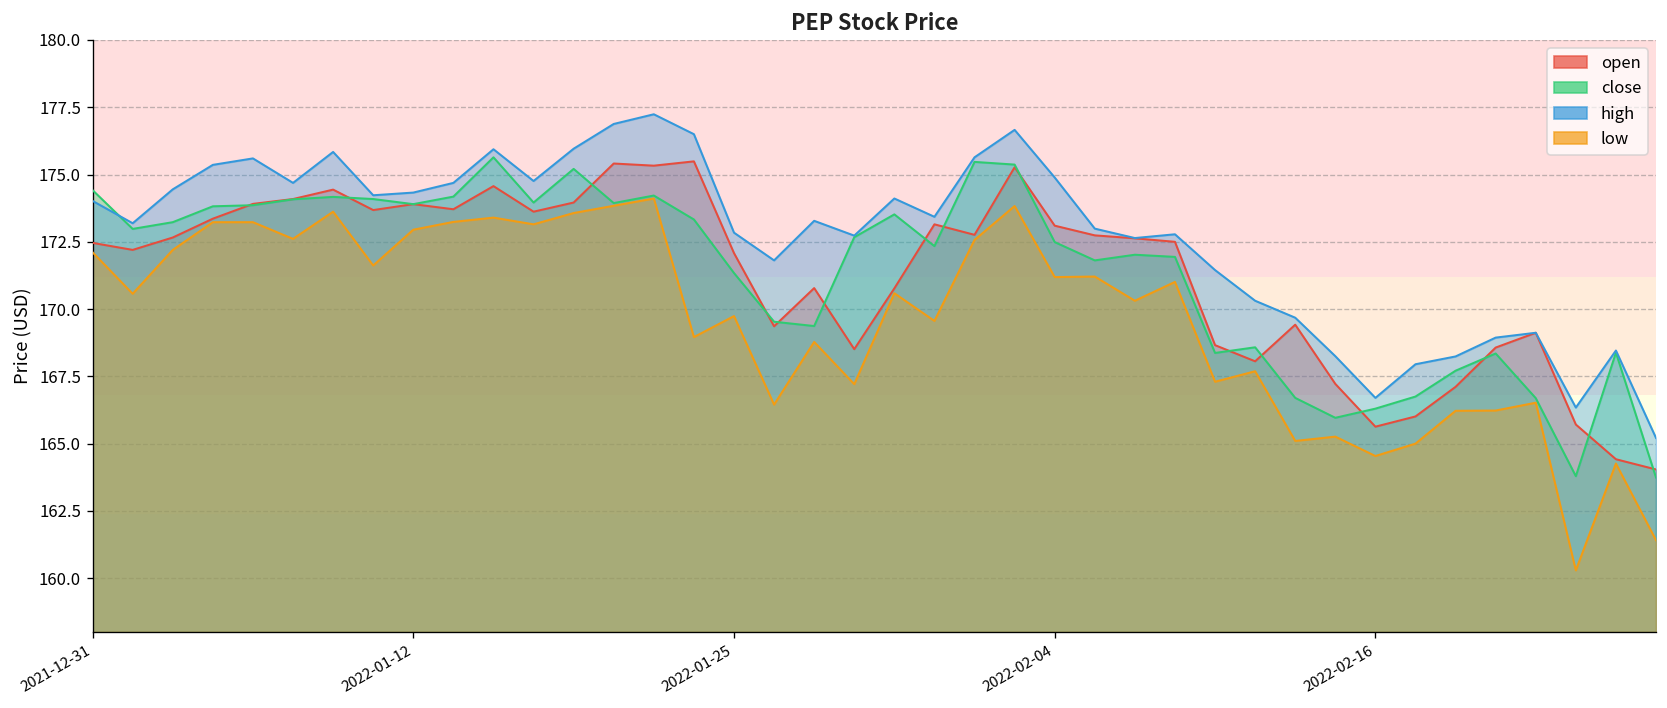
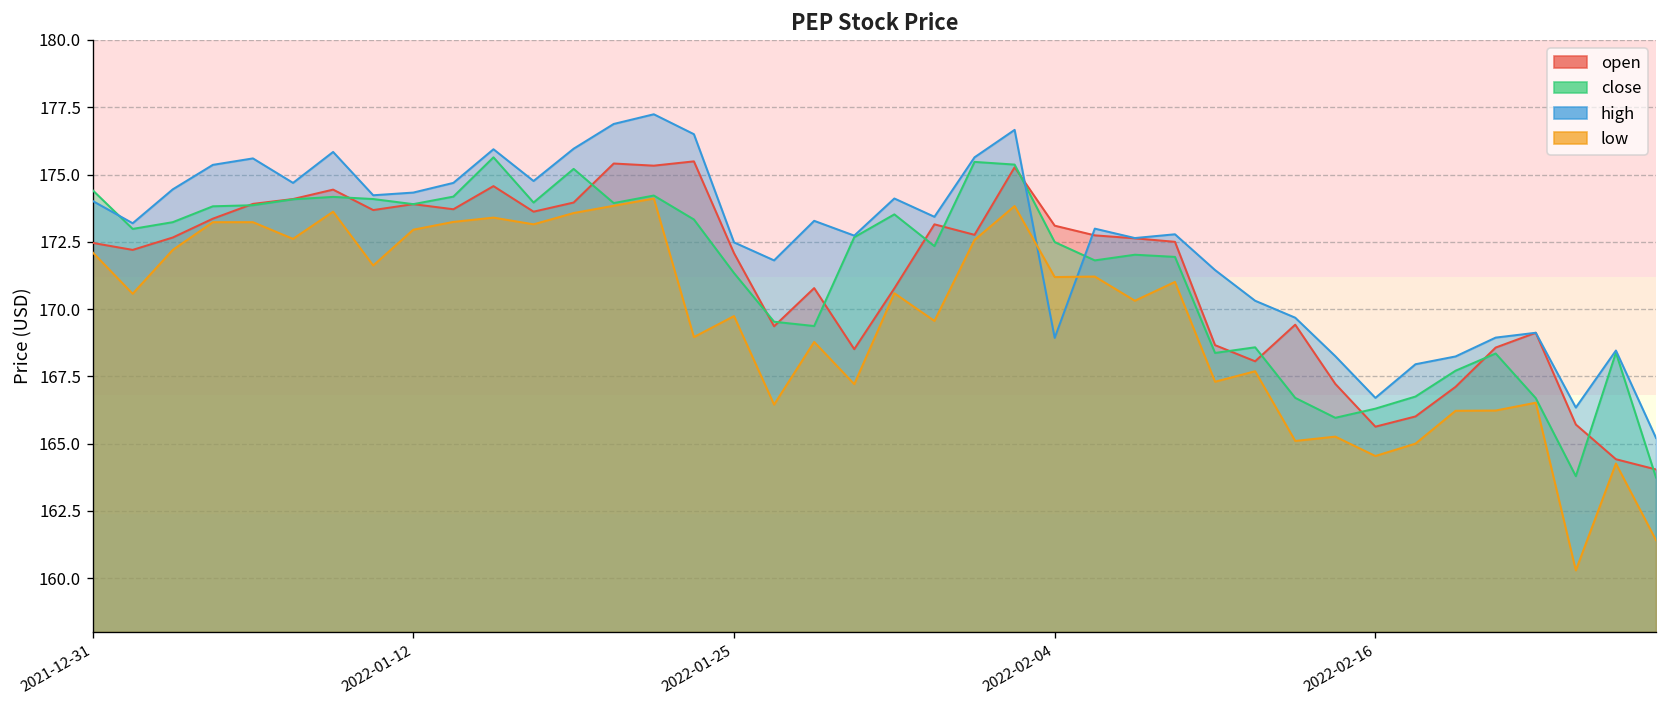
  {
    "close": {
      "2021-12-31": 174.4,
      "2022-01-25": 171.3,
      "2022-02-04": 172.5,
      "2022-02-16": 166.3
    },
    "high": {
      "2021-12-31": 174.0,
      "2022-01-12": 174.3,
-     "2022-01-25": 172.8,
-     "2022-02-04": 174.9,
+     "2022-01-25": 172.5,
+     "2022-02-04": 168.9,
      "2022-02-16": 166.7
    }
  }
